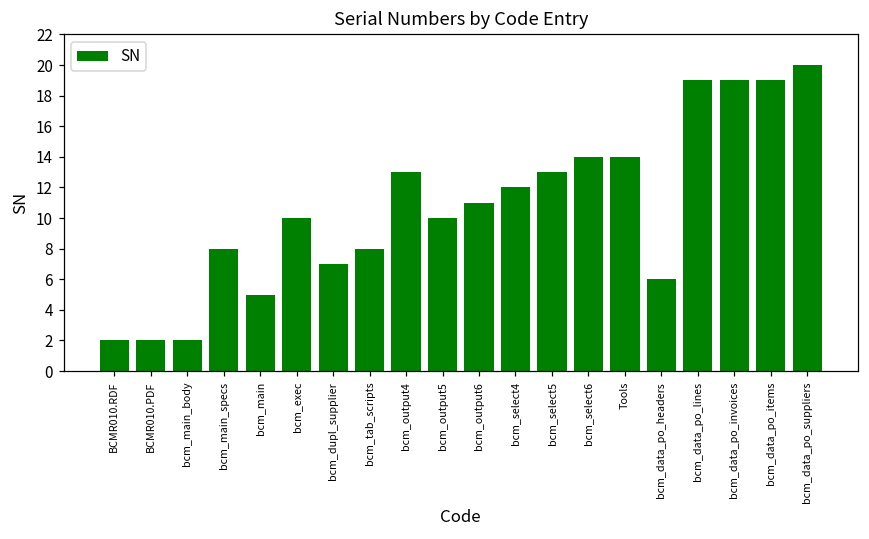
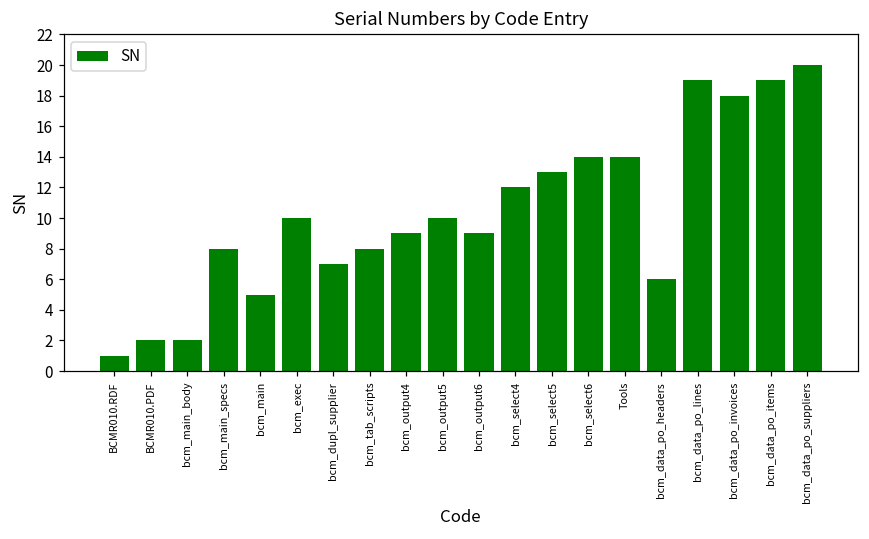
  {
-   "BCMR010.RDF": 2,
+   "BCMR010.RDF": 1,
    "BCMR010.PDF": 2,
    "bcm_main_body": 2,
    "bcm_main_specs": 8,
    "bcm_main": 5,
    "bcm_exec": 10,
    "bcm_dupl_supplier": 7,
    "bcm_tab_scripts": 8,
-   "bcm_output4": 13,
+   "bcm_output4": 9,
    "bcm_output5": 10,
-   "bcm_output6": 11,
+   "bcm_output6": 9,
    "bcm_select4": 12,
    "bcm_select5": 13,
    "bcm_select6": 14,
    "Tools": 14,
    "bcm_data_po_headers": 6,
    "bcm_data_po_lines": 19,
-   "bcm_data_po_invoices": 19,
+   "bcm_data_po_invoices": 18,
    "bcm_data_po_items": 19,
    "bcm_data_po_suppliers": 20
  }
